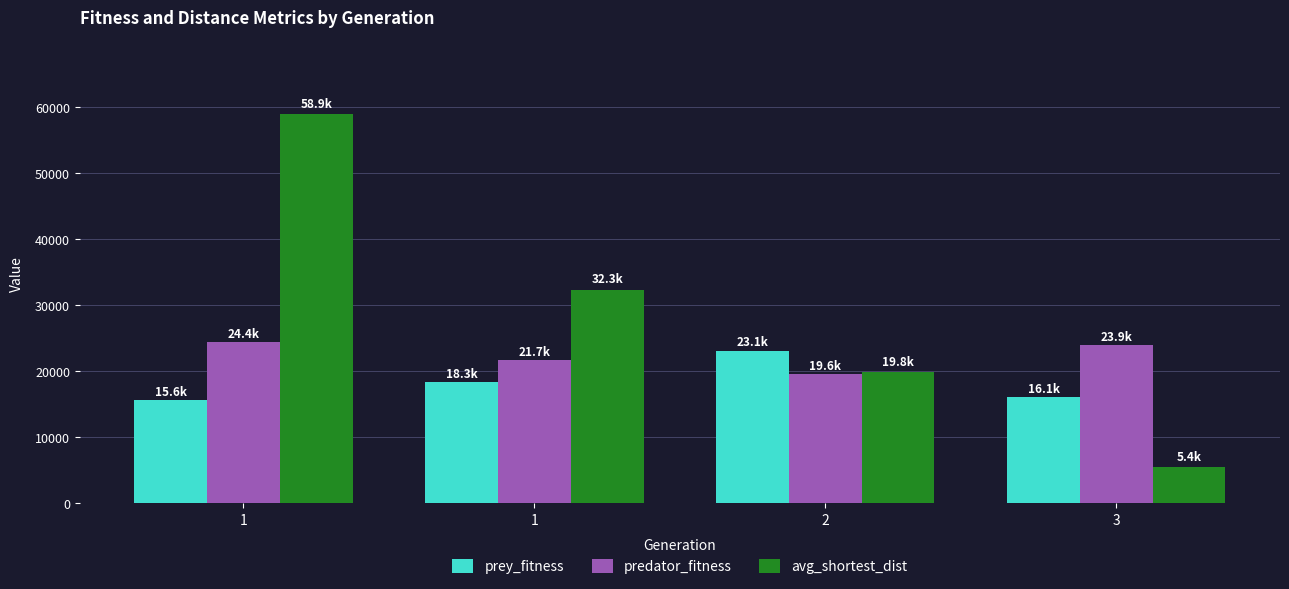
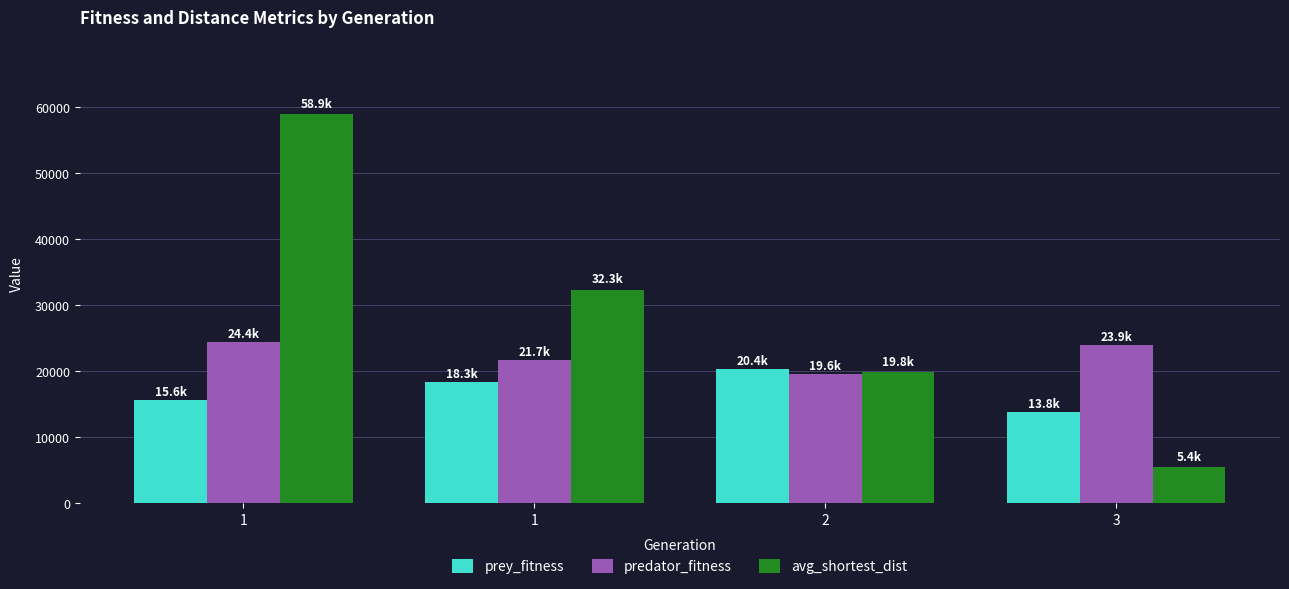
  {
    "prey_fitness": {
-     "2": "23.1k",
-     "3": "16.1k"
+     "2": "20.4k",
+     "3": "13.8k"
    },
    "predator_fitness": {
      "2": "19.6k",
      "3": "23.9k"
    },
    "avg_shortest_dist": {
      "2": "19.8k",
      "3": "5.4k"
    }
  }
